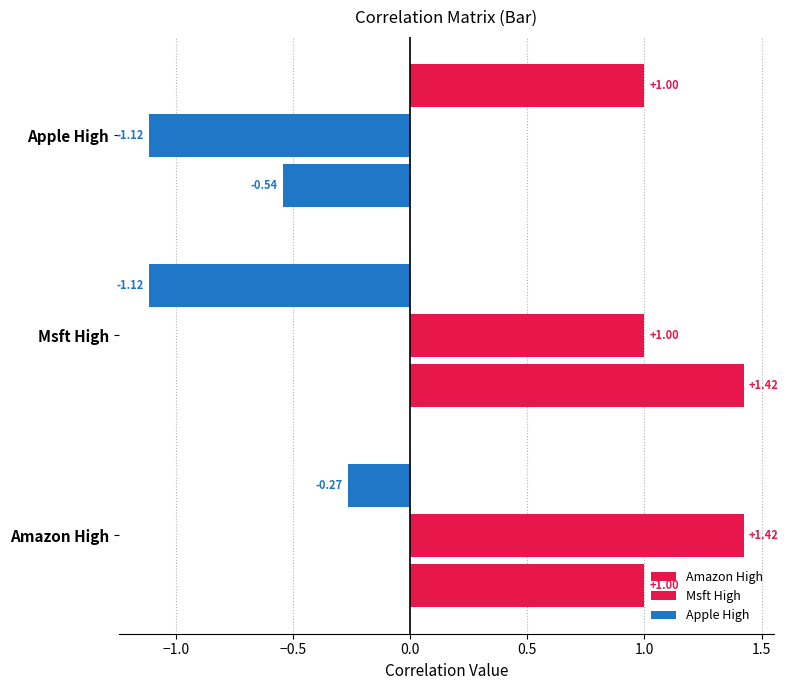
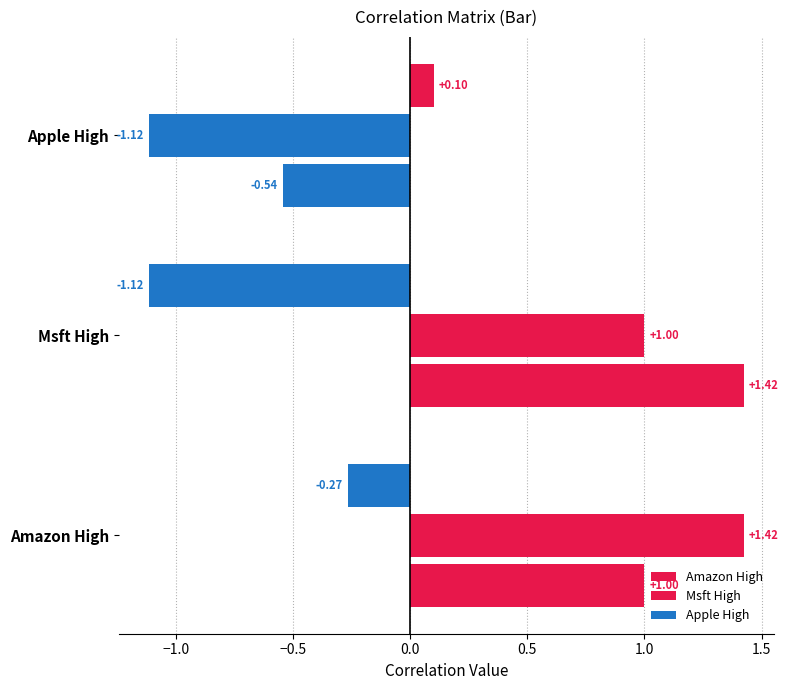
  {
    "Apple High": {
-     "Apple High": "+1.00",
+     "Apple High": "+0.10",
      "Msft High": "-1.12",
      "Amazon High": "-0.27"
    }
  }
